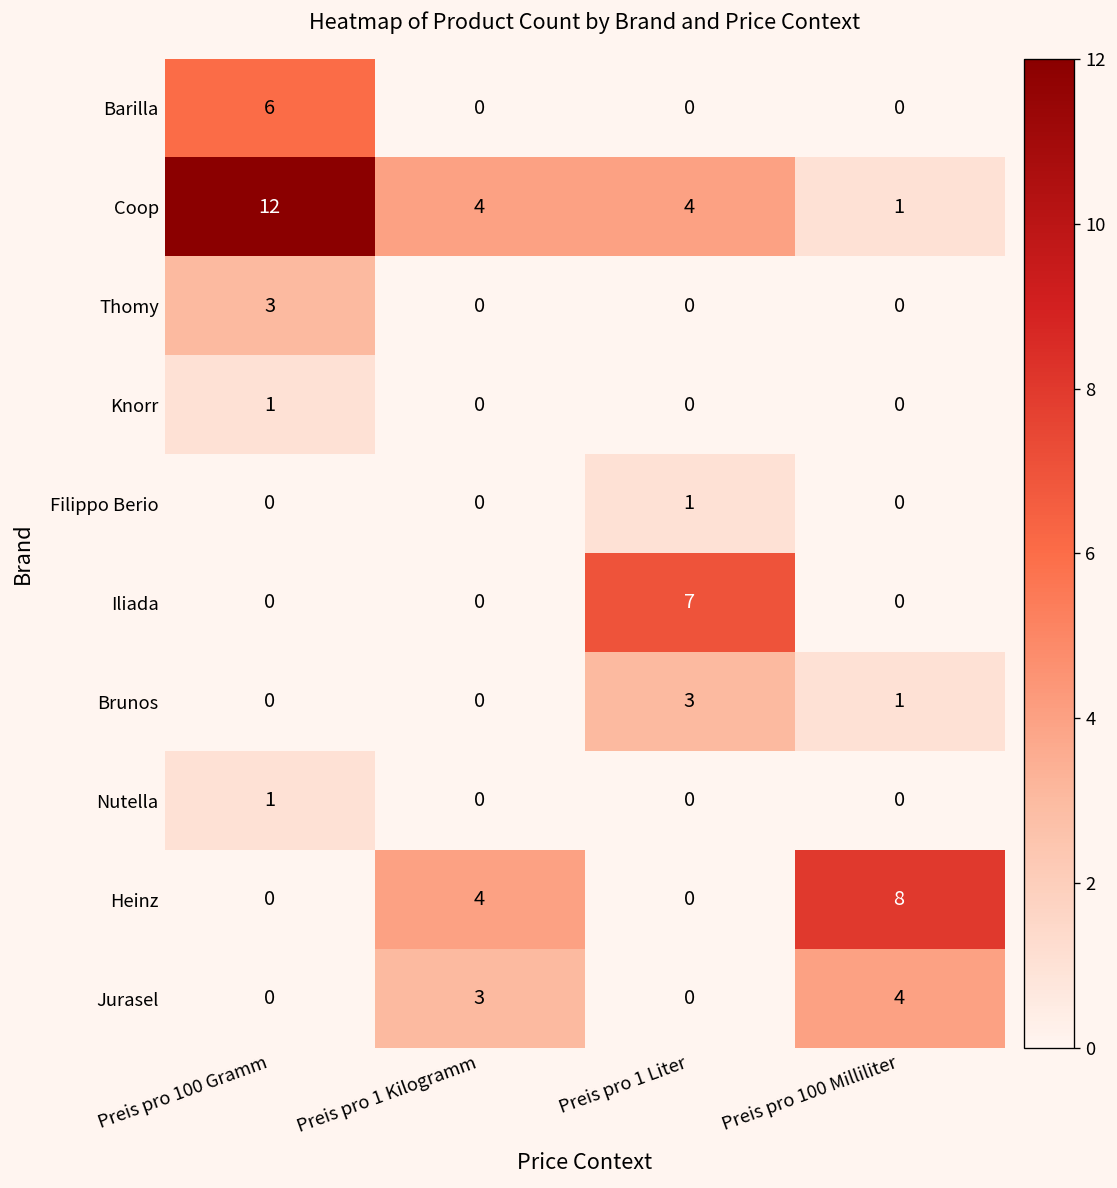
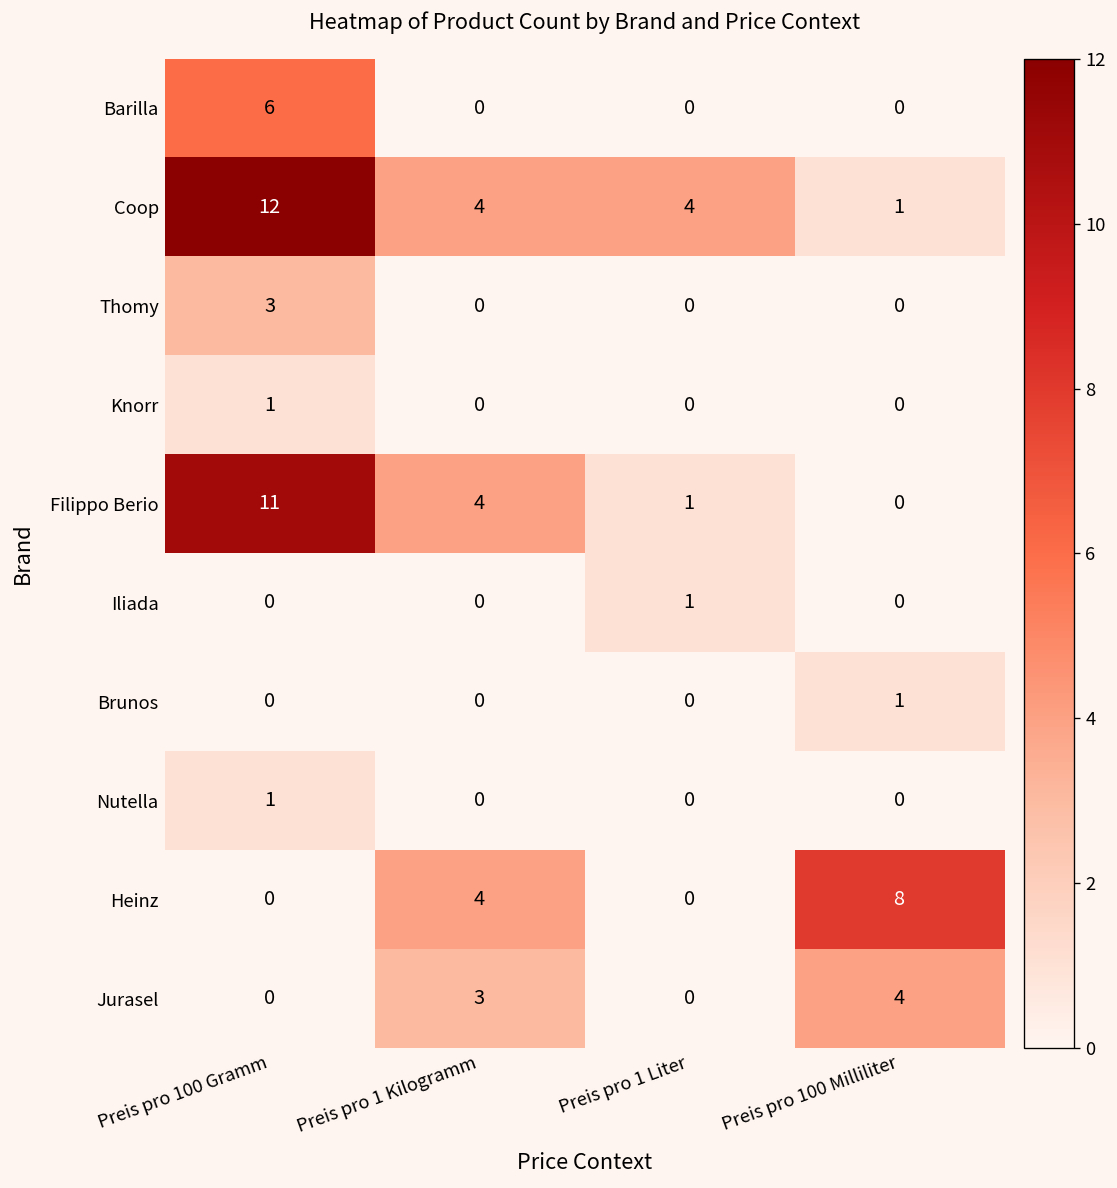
  {
    "Barilla": {
      "Preis pro 100 Gramm": 6,
      "Preis pro 1 Kilogramm": 0,
      "Preis pro 1 Liter": 0,
      "Preis pro 100 Milliliter": 0
    },
    "Coop": {
      "Preis pro 100 Gramm": 12,
      "Preis pro 1 Kilogramm": 4,
      "Preis pro 1 Liter": 4,
      "Preis pro 100 Milliliter": 1
    },
    "Thomy": {
      "Preis pro 100 Gramm": 3,
      "Preis pro 1 Kilogramm": 0,
      "Preis pro 1 Liter": 0,
      "Preis pro 100 Milliliter": 0
    },
    "Knorr": {
      "Preis pro 100 Gramm": 1,
      "Preis pro 1 Kilogramm": 0,
      "Preis pro 1 Liter": 0,
      "Preis pro 100 Milliliter": 0
    },
    "Filippo Berio": {
-     "Preis pro 100 Gramm": 0,
-     "Preis pro 1 Kilogramm": 0,
+     "Preis pro 100 Gramm": 11,
+     "Preis pro 1 Kilogramm": 4,
      "Preis pro 1 Liter": 1,
      "Preis pro 100 Milliliter": 0
    },
    "Iliada": {
      "Preis pro 100 Gramm": 0,
      "Preis pro 1 Kilogramm": 0,
-     "Preis pro 1 Liter": 7,
+     "Preis pro 1 Liter": 1,
      "Preis pro 100 Milliliter": 0
    },
    "Brunos": {
      "Preis pro 100 Gramm": 0,
      "Preis pro 1 Kilogramm": 0,
-     "Preis pro 1 Liter": 3,
+     "Preis pro 1 Liter": 0,
      "Preis pro 100 Milliliter": 1
    },
    "Nutella": {
      "Preis pro 100 Gramm": 1,
      "Preis pro 1 Kilogramm": 0,
      "Preis pro 1 Liter": 0,
      "Preis pro 100 Milliliter": 0
    },
    "Heinz": {
      "Preis pro 100 Gramm": 0,
      "Preis pro 1 Kilogramm": 4,
      "Preis pro 1 Liter": 0,
      "Preis pro 100 Milliliter": 8
    },
    "Jurasel": {
      "Preis pro 100 Gramm": 0,
      "Preis pro 1 Kilogramm": 3,
      "Preis pro 1 Liter": 0,
      "Preis pro 100 Milliliter": 4
    }
  }
